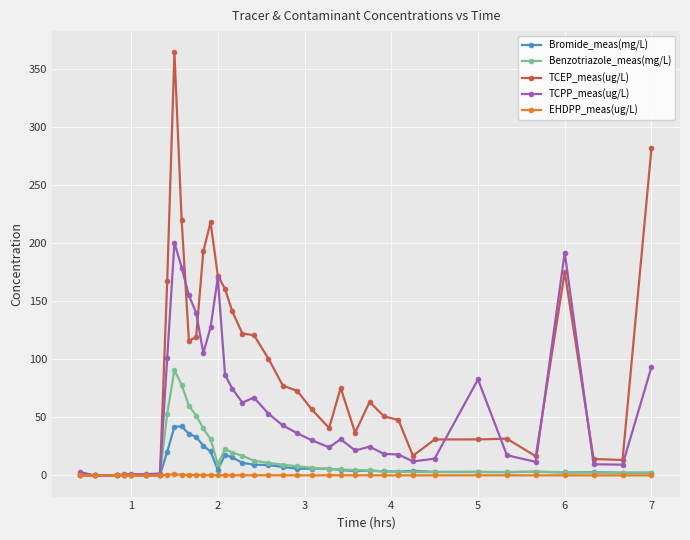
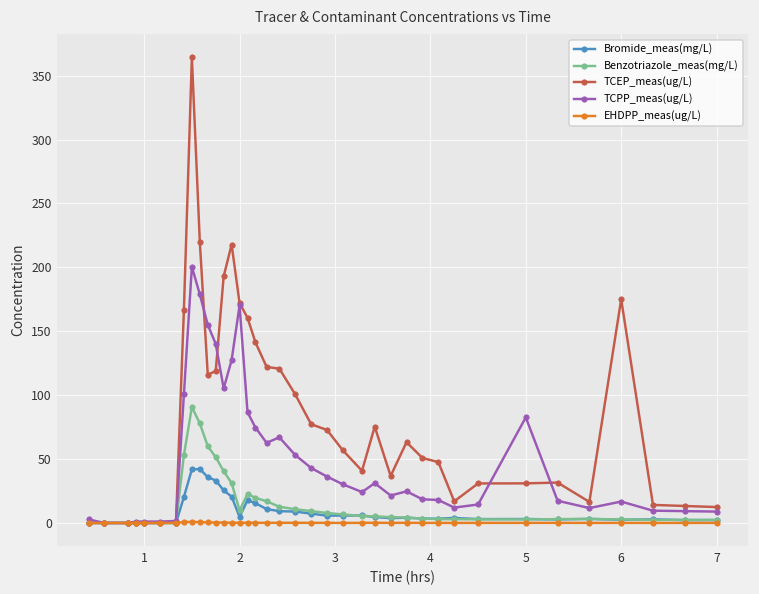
  {
    "Bromide_meas(mg/L)": {
      "2": 5
    },
    "Benzotriazole_meas(mg/L)": {
      "2": 10
    },
    "TCEP_meas(ug/L)": {
      "5": 31,
      "6": 175,
-     "7": 281
+     "7": 12
    },
    "TCPP_meas(ug/L)": {
      "5": 83,
-     "6": 192,
-     "7": 93
+     "6": 17,
+     "7": 9
    },
    "EHDPP_meas(ug/L)": {
      "2": 0,
      "5": 0,
      "6": 0,
      "7": 0
    }
  }
